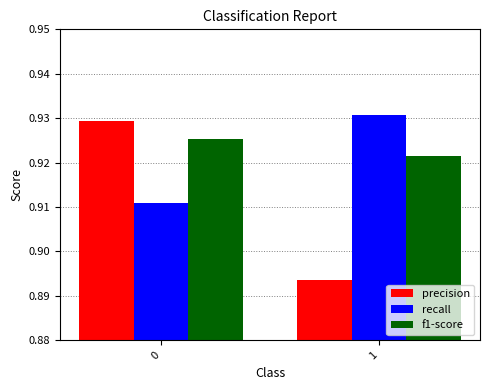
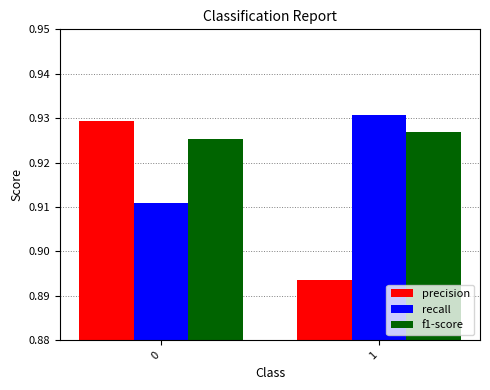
  {
    "precision": {
      "0": 0.929,
      "1": 0.893
    },
    "recall": {
      "0": 0.911,
      "1": 0.931
    },
    "f1-score": {
      "0": 0.925,
-     "1": 0.922
+     "1": 0.927
    }
  }
